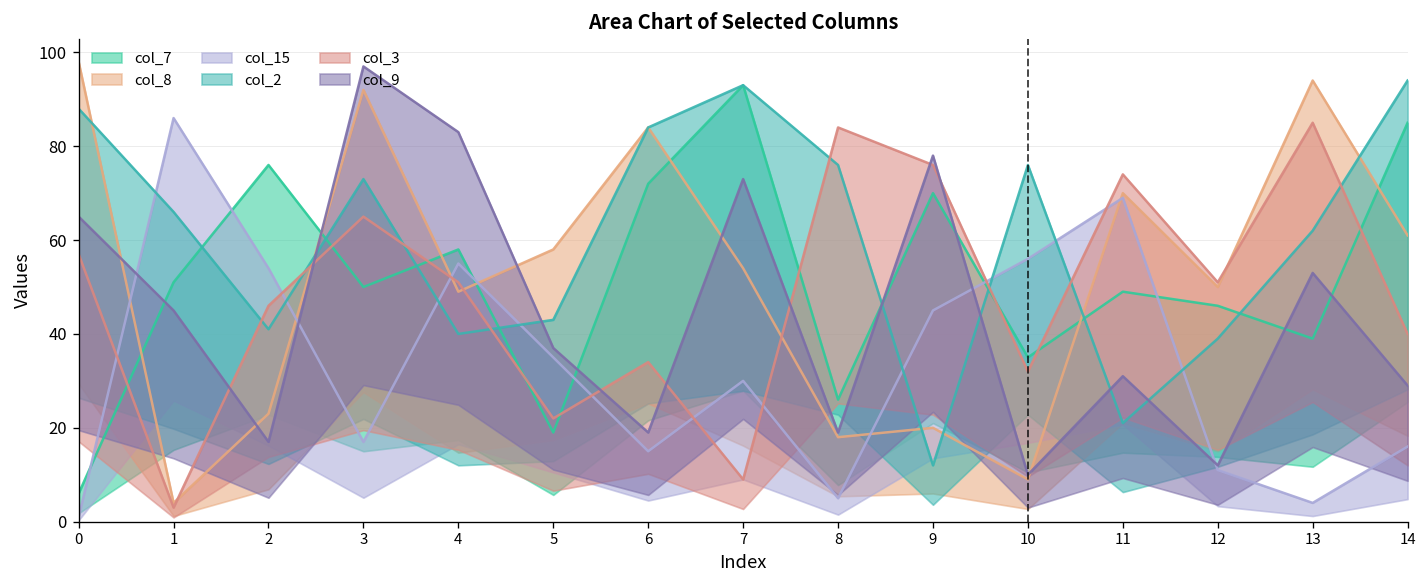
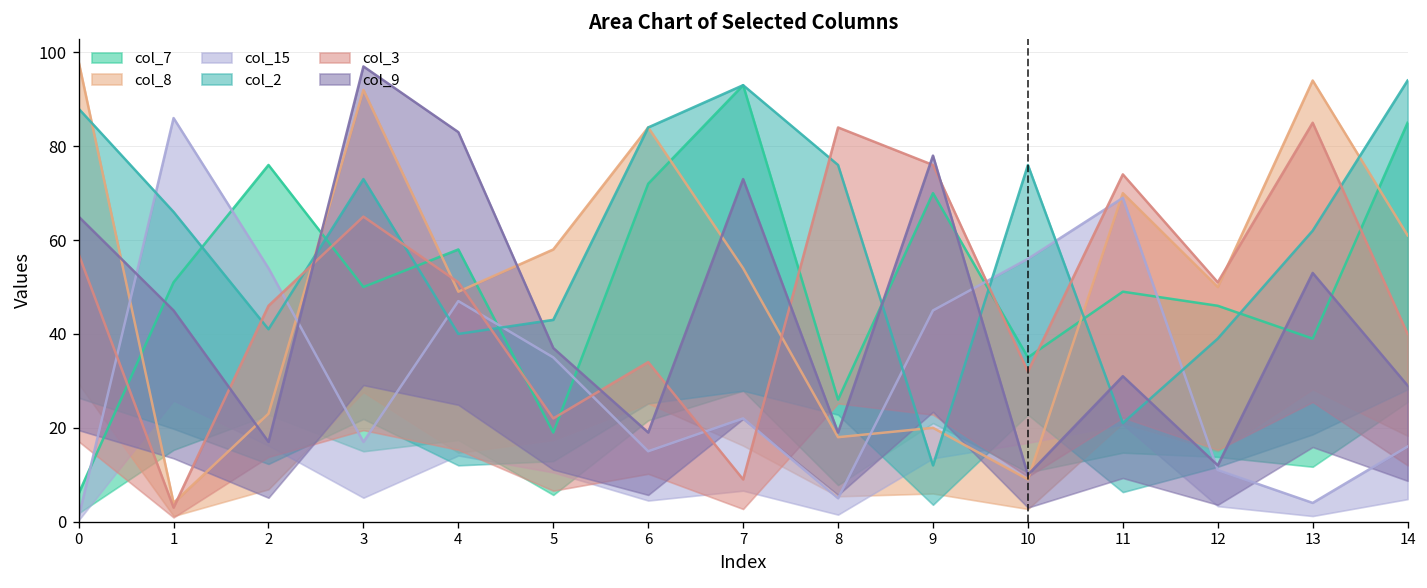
  {
    "col_15": {
      "0": 1,
      "1": 86,
      "2": 54,
      "3": 17,
-     "4": 55,
+     "4": 47,
      "5": 35,
      "6": 15,
-     "7": 30,
+     "7": 22,
      "8": 5,
      "9": 45,
      "10": 56,
      "11": 69,
      "12": 11,
      "13": 4,
      "14": 16
    },
    "col_9": {
      "0": 65,
      "1": 45,
      "2": 17,
      "3": 97,
      "4": 83,
      "5": 37,
      "6": 19,
      "7": 73,
      "8": 19,
      "9": 78,
      "10": 10,
      "11": 31,
      "12": 12,
      "13": 53,
      "14": 29
    }
  }
